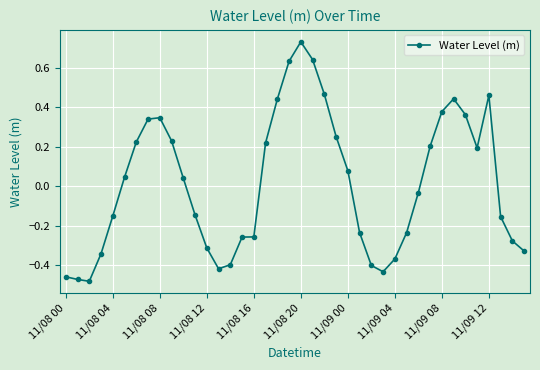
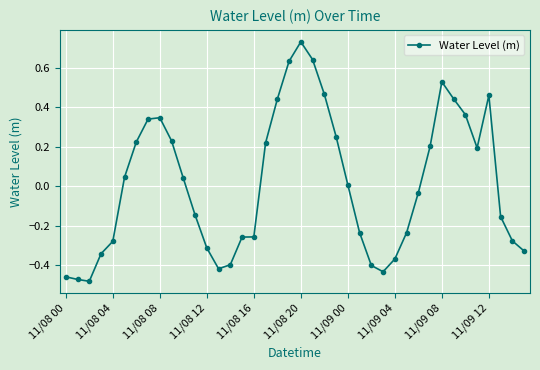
  {
    "11/08 00": -0.46,
-   "11/08 04": -0.15,
+   "11/08 04": -0.28,
    "11/08 08": 0.35,
    "11/08 12": -0.31,
    "11/08 16": -0.26,
    "11/08 20": 0.73,
-   "11/09 00": 0.08,
+   "11/09 00": 0.01,
    "11/09 04": -0.37,
-   "11/09 08": 0.38,
+   "11/09 08": 0.53,
    "11/09 12": 0.46
  }
